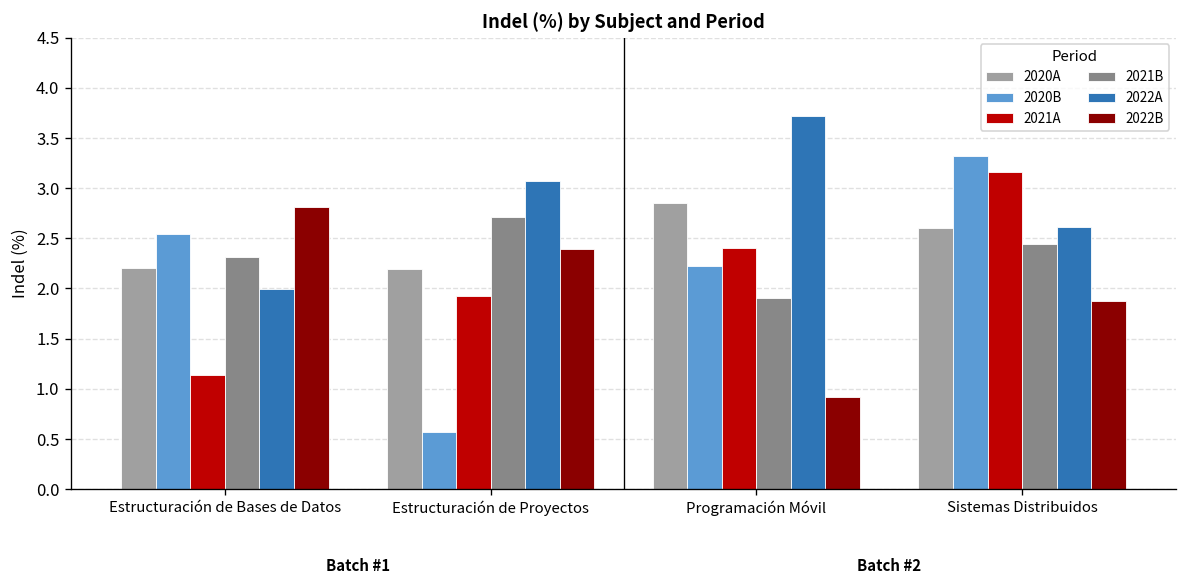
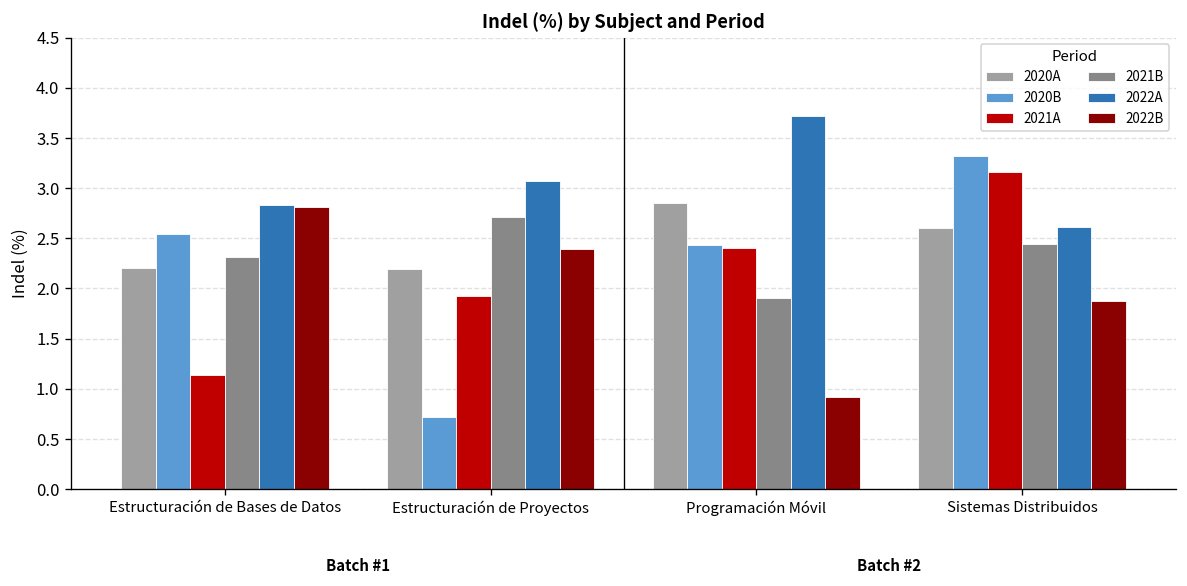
  {
    "2020B": {
      "Estructuración de Bases de Datos": 2.5,
-     "Estructuración de Proyectos": 0.6,
-     "Programación Móvil": 2.2,
+     "Estructuración de Proyectos": 0.7,
+     "Programación Móvil": 2.4,
      "Sistemas Distribuidos": 3.3
    },
    "2022A": {
-     "Estructuración de Bases de Datos": 2.0,
+     "Estructuración de Bases de Datos": 2.8,
      "Estructuración de Proyectos": 3.1,
      "Programación Móvil": 3.7,
      "Sistemas Distribuidos": 2.6
    }
  }
